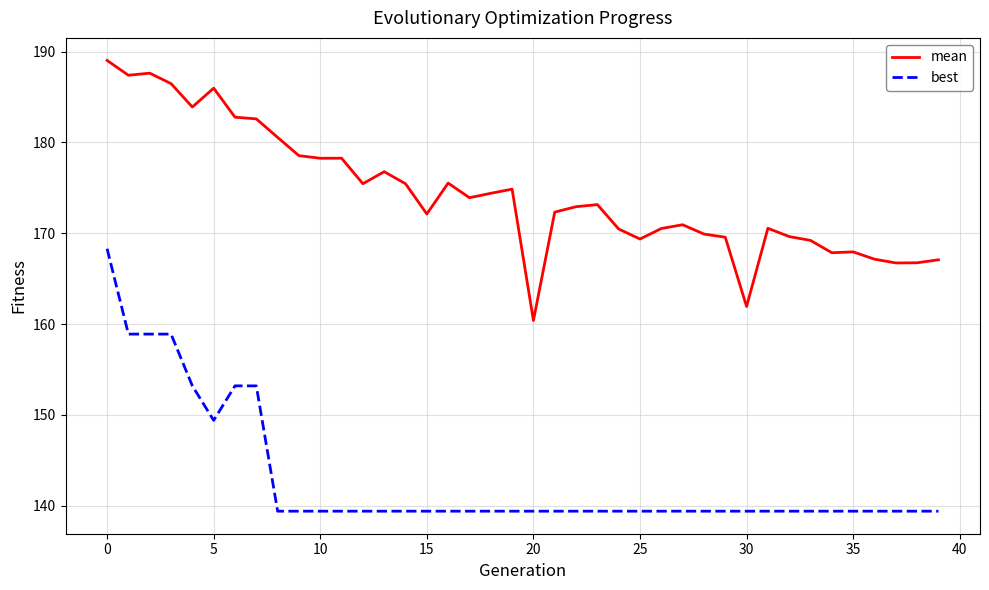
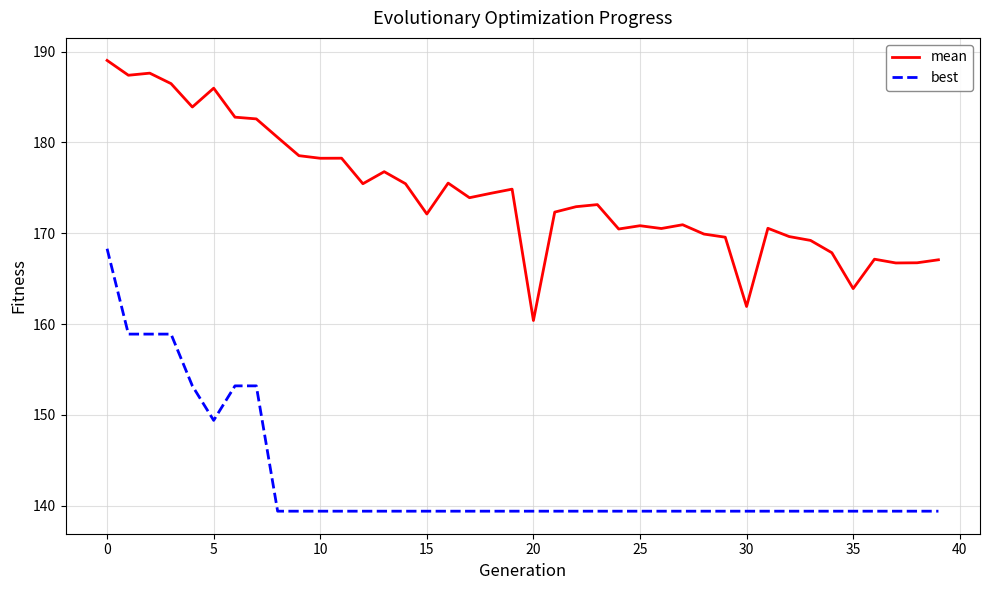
  {
    "mean": {
      "0": 189,
      "5": 186,
      "10": 178,
      "15": 172,
      "20": 160,
-     "25": 169,
+     "25": 171,
      "30": 162,
-     "35": 168
+     "35": 164
    },
    "best": {
      "0": 168,
      "5": 149,
      "10": 139,
      "15": 139,
      "20": 139,
      "25": 139,
      "30": 139,
      "35": 139
    }
  }
